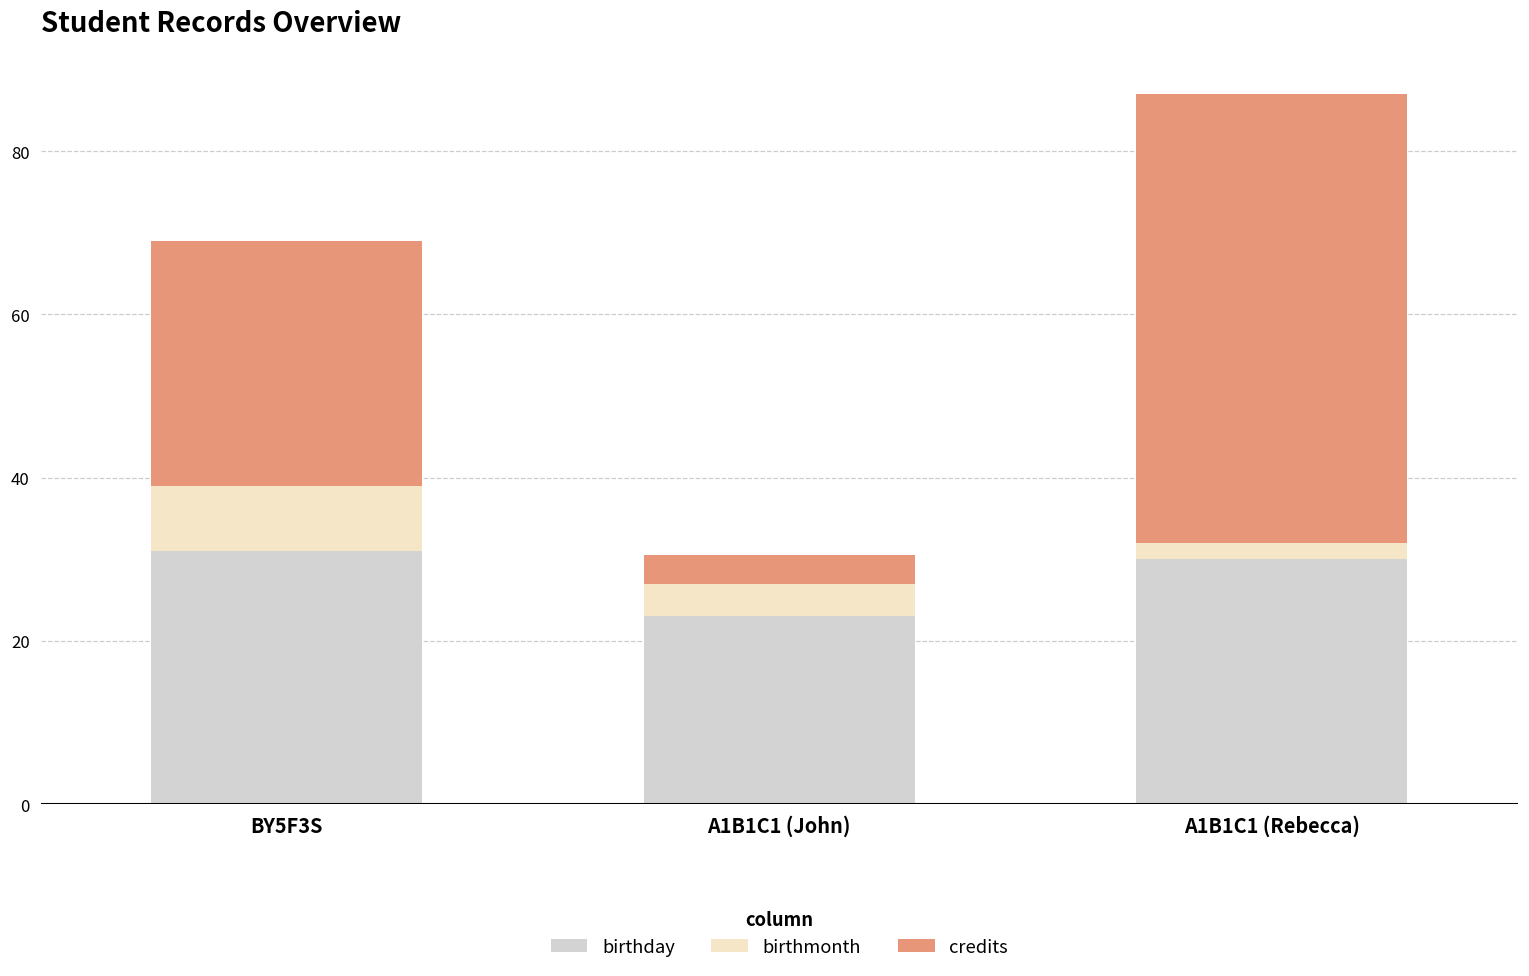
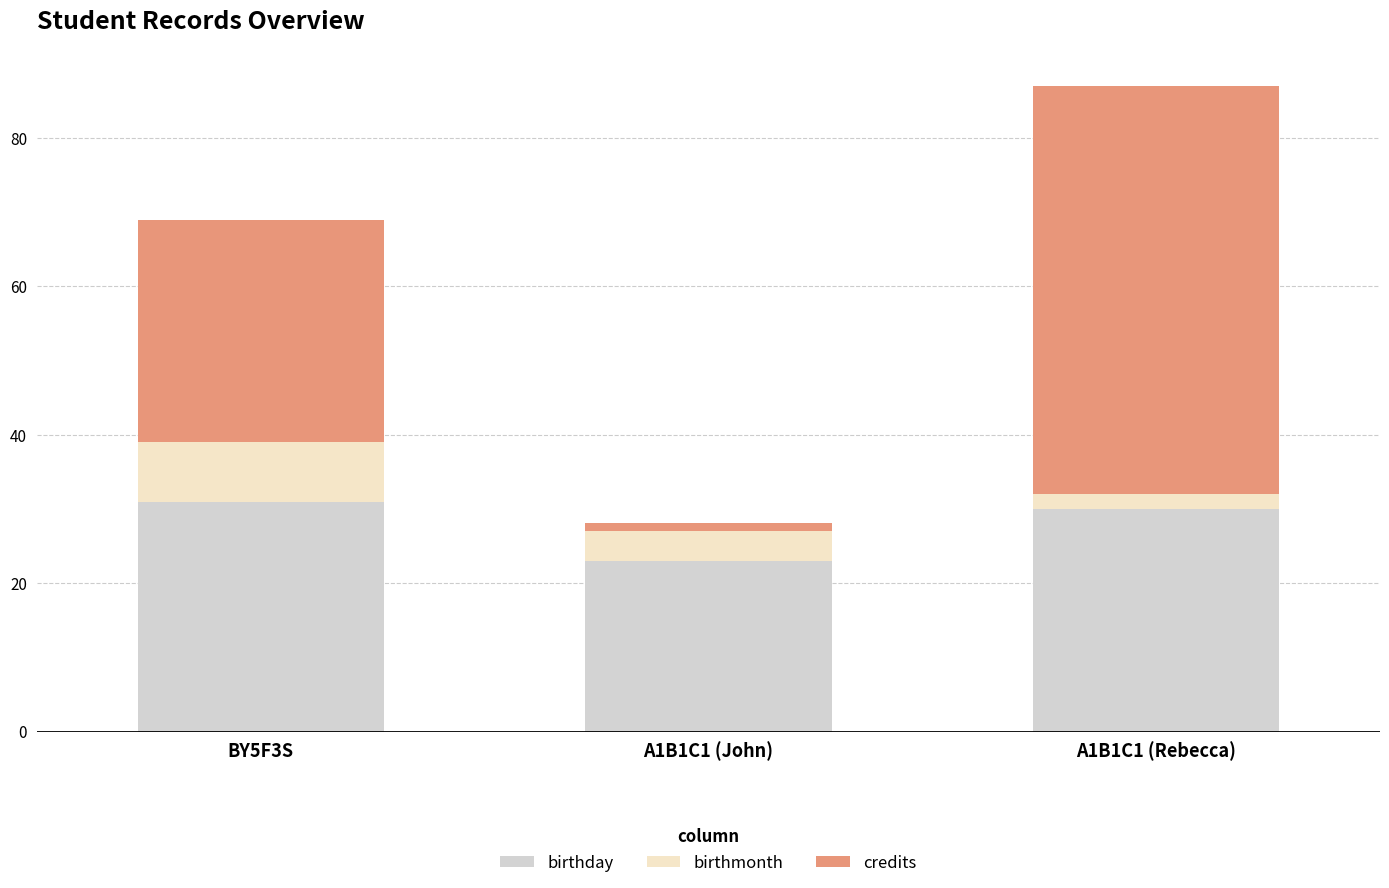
  {
    "credits": {
      "BY5F3S": 30,
-     "A1B1C1 (John)": 4,
+     "A1B1C1 (John)": 1,
      "A1B1C1 (Rebecca)": 55
    }
  }
